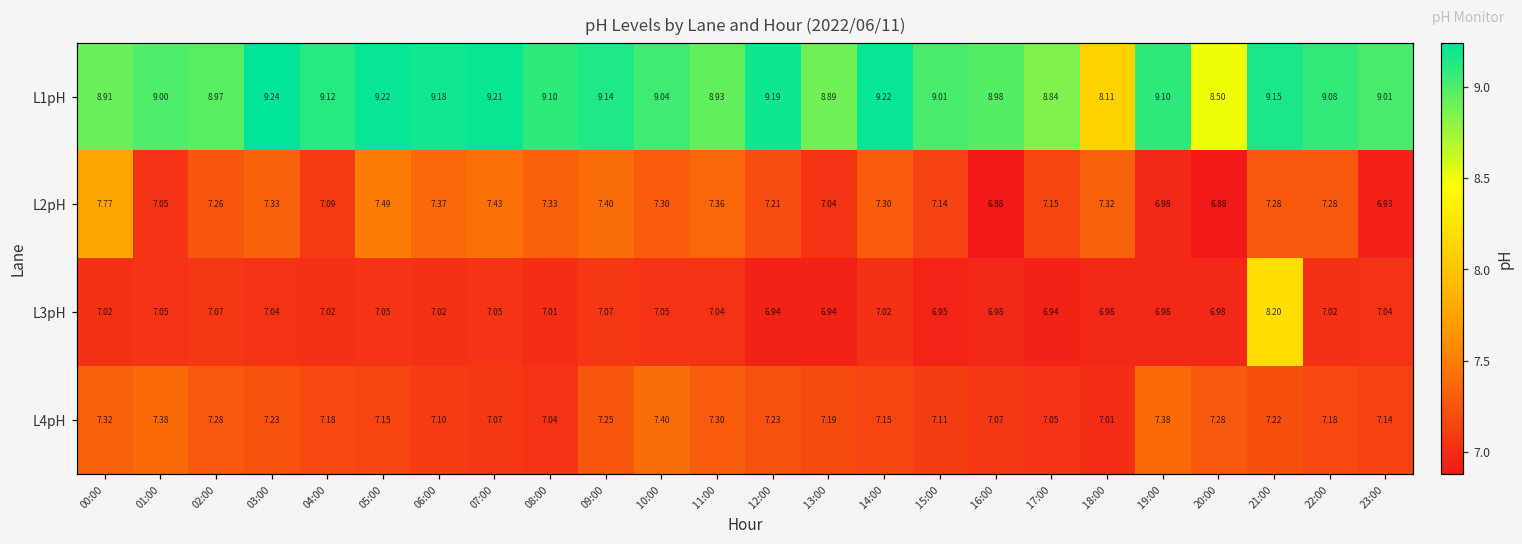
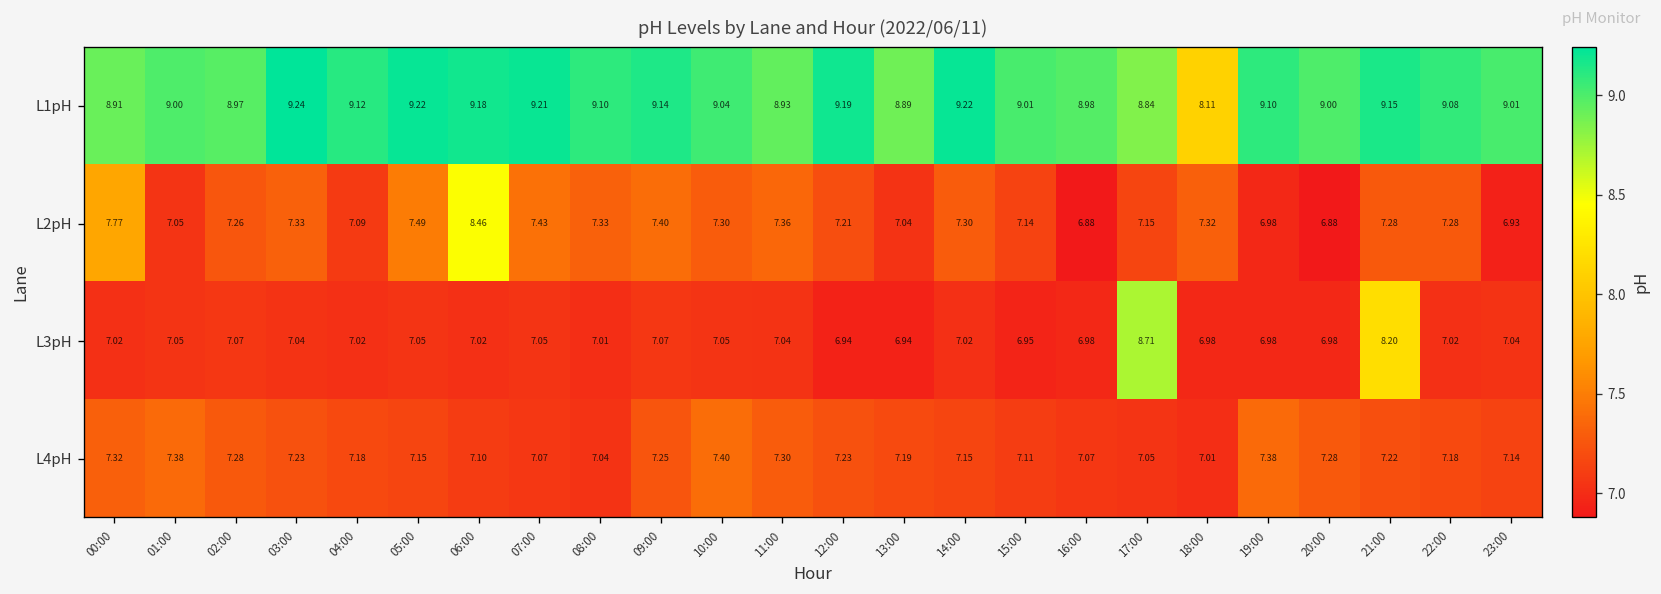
  {
    "L1pH": {
      "00:00": 8.91,
      "01:00": 9.00,
      "02:00": 8.97,
      "03:00": 9.24,
      "04:00": 9.12,
      "05:00": 9.22,
      "06:00": 9.18,
      "07:00": 9.21,
      "08:00": 9.10,
      "09:00": 9.14,
      "10:00": 9.04,
      "11:00": 8.93,
      "12:00": 9.19,
      "13:00": 8.89,
      "14:00": 9.22,
      "15:00": 9.01,
      "16:00": 8.98,
      "17:00": 8.84,
      "18:00": 8.11,
      "19:00": 9.10,
-     "20:00": 8.50,
+     "20:00": 9.00,
      "21:00": 9.15,
      "22:00": 9.08,
      "23:00": 9.01
    },
    "L2pH": {
      "00:00": 7.77,
      "01:00": 7.05,
      "02:00": 7.26,
      "03:00": 7.33,
      "04:00": 7.09,
      "05:00": 7.49,
-     "06:00": 7.37,
+     "06:00": 8.46,
      "07:00": 7.43,
      "08:00": 7.33,
      "09:00": 7.40,
      "10:00": 7.30,
      "11:00": 7.36,
      "12:00": 7.21,
      "13:00": 7.04,
      "14:00": 7.30,
      "15:00": 7.14,
      "16:00": 6.88,
      "17:00": 7.15,
      "18:00": 7.32,
      "19:00": 6.98,
      "20:00": 6.88,
      "21:00": 7.28,
      "22:00": 7.28,
      "23:00": 6.93
    },
    "L3pH": {
      "00:00": 7.02,
      "01:00": 7.05,
      "02:00": 7.07,
      "03:00": 7.04,
      "04:00": 7.02,
      "05:00": 7.05,
      "06:00": 7.02,
      "07:00": 7.05,
      "08:00": 7.01,
      "09:00": 7.07,
      "10:00": 7.05,
      "11:00": 7.04,
      "12:00": 6.94,
      "13:00": 6.94,
      "14:00": 7.02,
      "15:00": 6.95,
      "16:00": 6.98,
-     "17:00": 6.94,
+     "17:00": 8.71,
      "18:00": 6.98,
      "19:00": 6.98,
      "20:00": 6.98,
      "21:00": 8.20,
      "22:00": 7.02,
      "23:00": 7.04
    },
    "L4pH": {
      "00:00": 7.32,
      "01:00": 7.38,
      "02:00": 7.28,
      "03:00": 7.23,
      "04:00": 7.18,
      "05:00": 7.15,
      "06:00": 7.10,
      "07:00": 7.07,
      "08:00": 7.04,
      "09:00": 7.25,
      "10:00": 7.40,
      "11:00": 7.30,
      "12:00": 7.23,
      "13:00": 7.19,
      "14:00": 7.15,
      "15:00": 7.11,
      "16:00": 7.07,
      "17:00": 7.05,
      "18:00": 7.01,
      "19:00": 7.38,
      "20:00": 7.28,
      "21:00": 7.22,
      "22:00": 7.18,
      "23:00": 7.14
    }
  }
